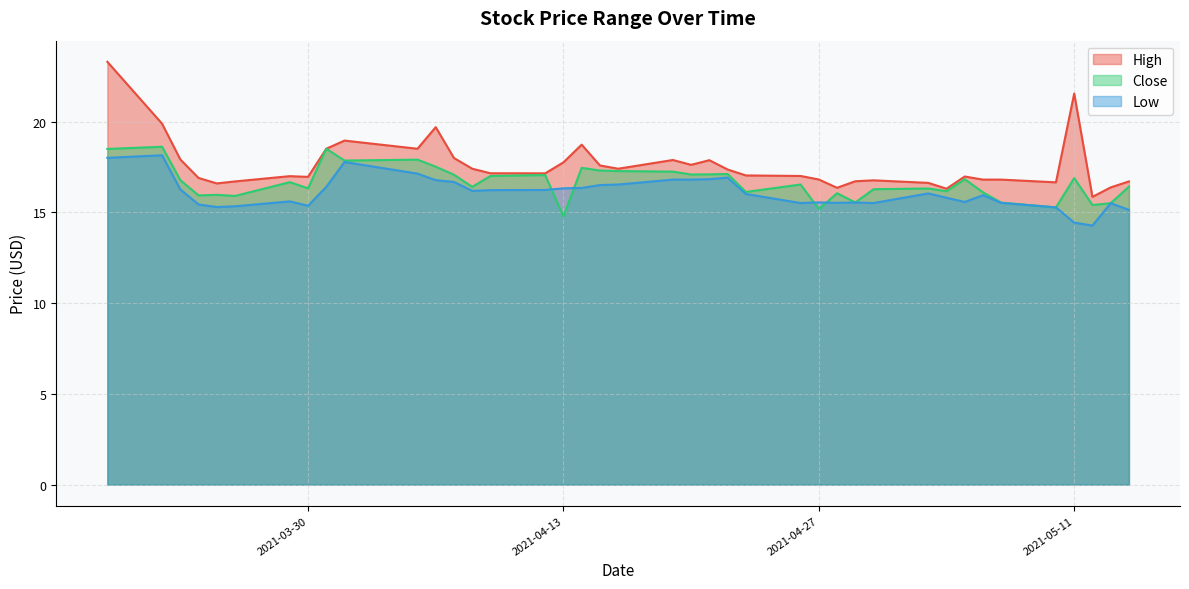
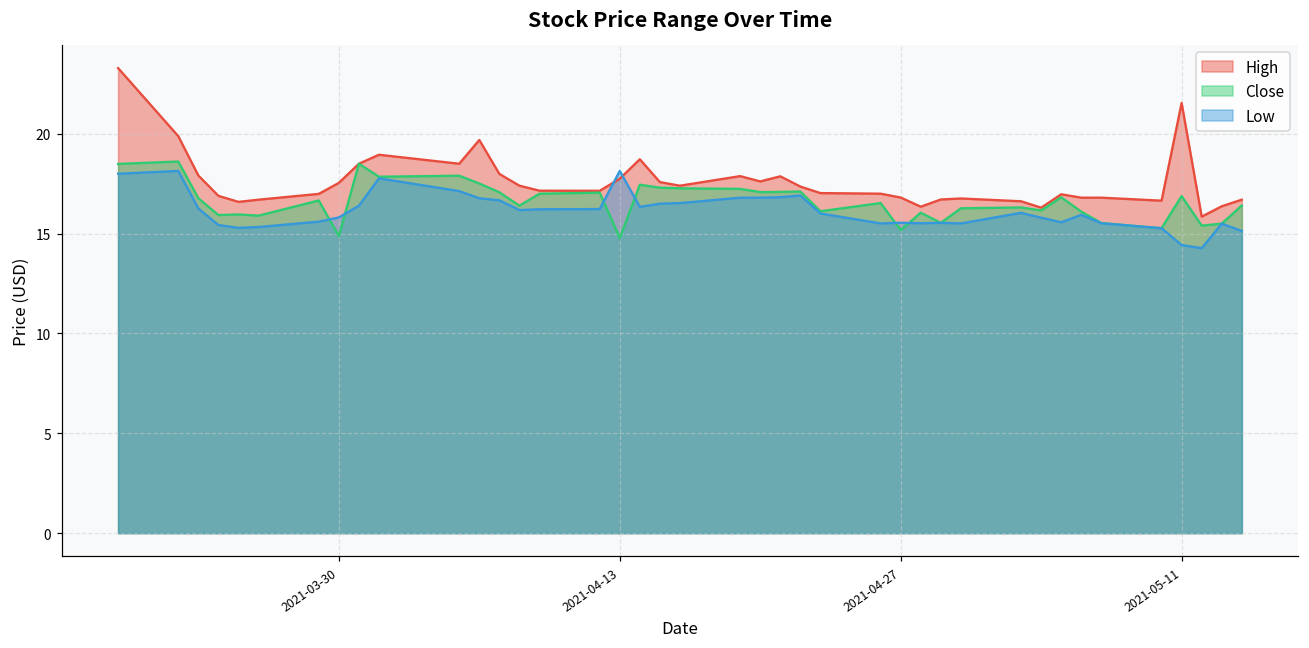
  {
    "High": {
-     "2021-03-30": 17.0,
+     "2021-03-30": 17.5,
      "2021-04-13": 17.8,
      "2021-04-27": 16.8,
      "2021-05-11": 21.5
    },
    "Close": {
-     "2021-03-30": 16.3,
+     "2021-03-30": 14.9,
      "2021-04-13": 14.8,
      "2021-04-27": 15.2,
      "2021-05-11": 16.9
    },
    "Low": {
-     "2021-03-30": 15.4,
-     "2021-04-13": 16.3,
+     "2021-03-30": 15.8,
+     "2021-04-13": 18.1,
      "2021-04-27": 15.5,
      "2021-05-11": 14.4
    }
  }
